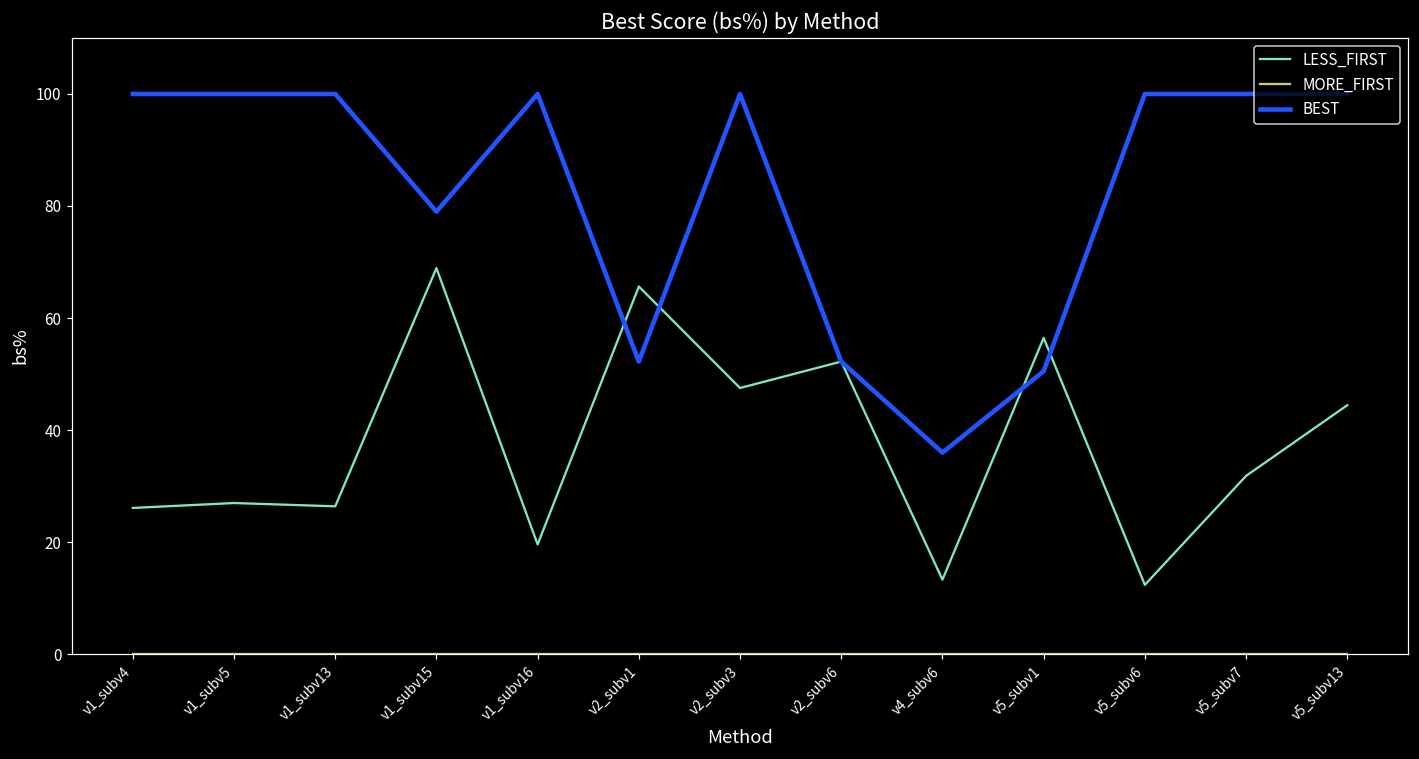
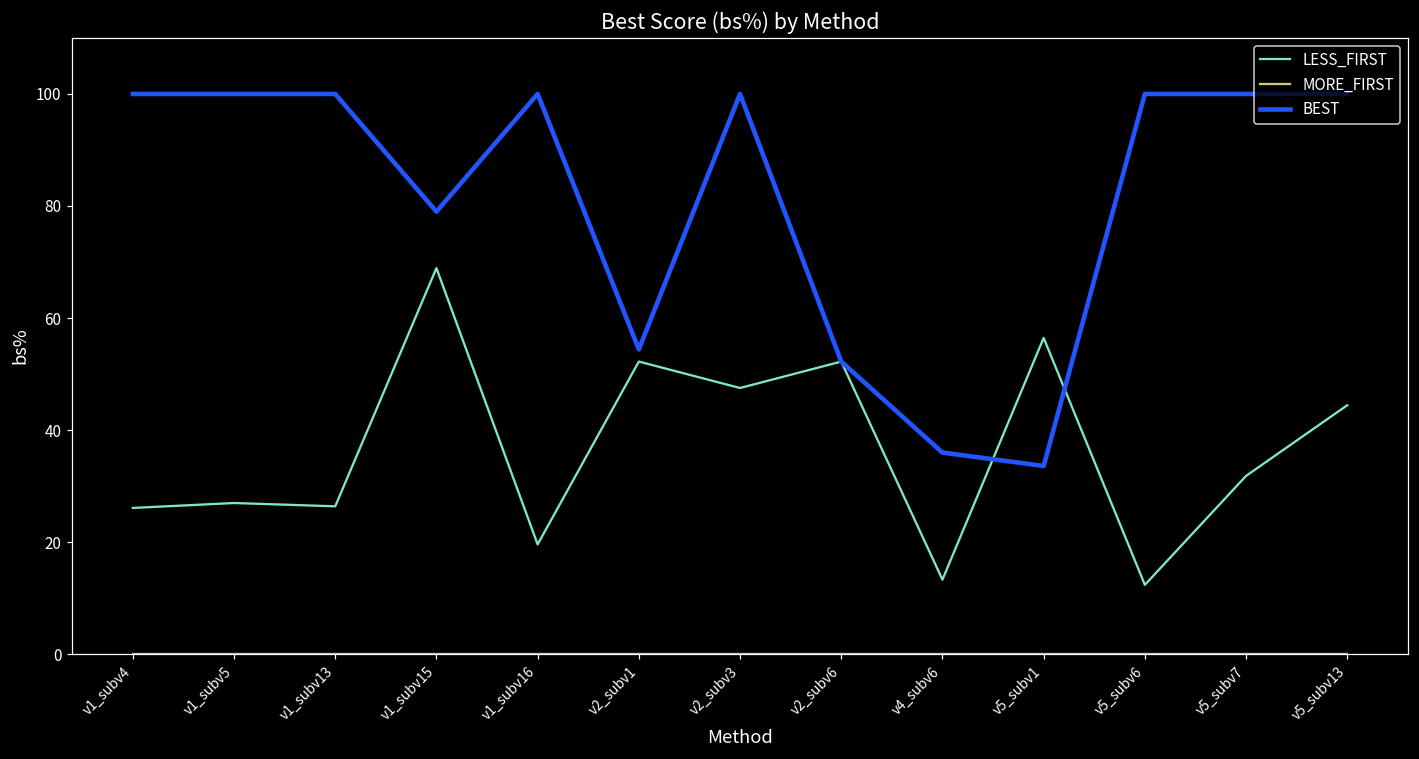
  {
    "LESS_FIRST": {
      "v1_subv4": 26,
      "v1_subv5": 27,
      "v1_subv13": 26,
      "v1_subv15": 69,
      "v1_subv16": 20,
-     "v2_subv1": 66,
+     "v2_subv1": 52,
      "v2_subv3": 48,
      "v4_subv6": 13,
      "v5_subv1": 56,
      "v5_subv6": 12,
      "v5_subv7": 32,
      "v5_subv13": 44
    },
    "MORE_FIRST": {
      "v1_subv4": 0,
      "v1_subv5": 0,
      "v1_subv13": 0,
      "v1_subv15": 0,
      "v1_subv16": 0,
      "v2_subv1": 0,
      "v2_subv3": 0,
      "v2_subv6": 0,
      "v4_subv6": 0,
      "v5_subv1": 0,
      "v5_subv6": 0,
      "v5_subv7": 0,
      "v5_subv13": 0
    },
    "BEST": {
      "v1_subv4": 100,
      "v1_subv5": 100,
      "v1_subv13": 100,
      "v1_subv15": 79,
      "v1_subv16": 100,
-     "v2_subv1": 52,
+     "v2_subv1": 54,
      "v2_subv3": 100,
      "v4_subv6": 36,
-     "v5_subv1": 51,
+     "v5_subv1": 34,
      "v5_subv6": 100,
      "v5_subv7": 100
    }
  }
